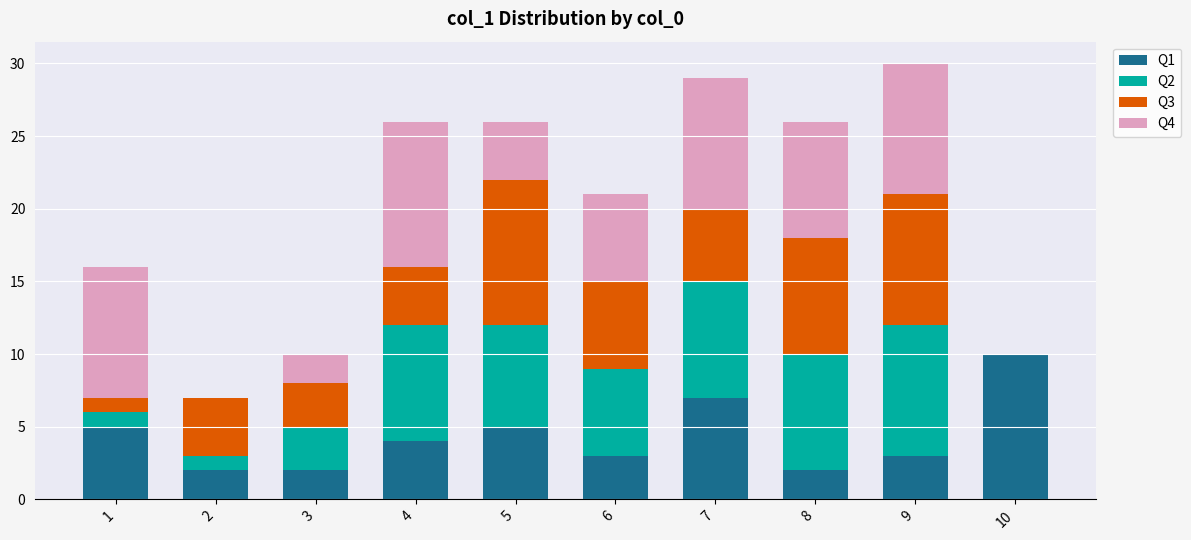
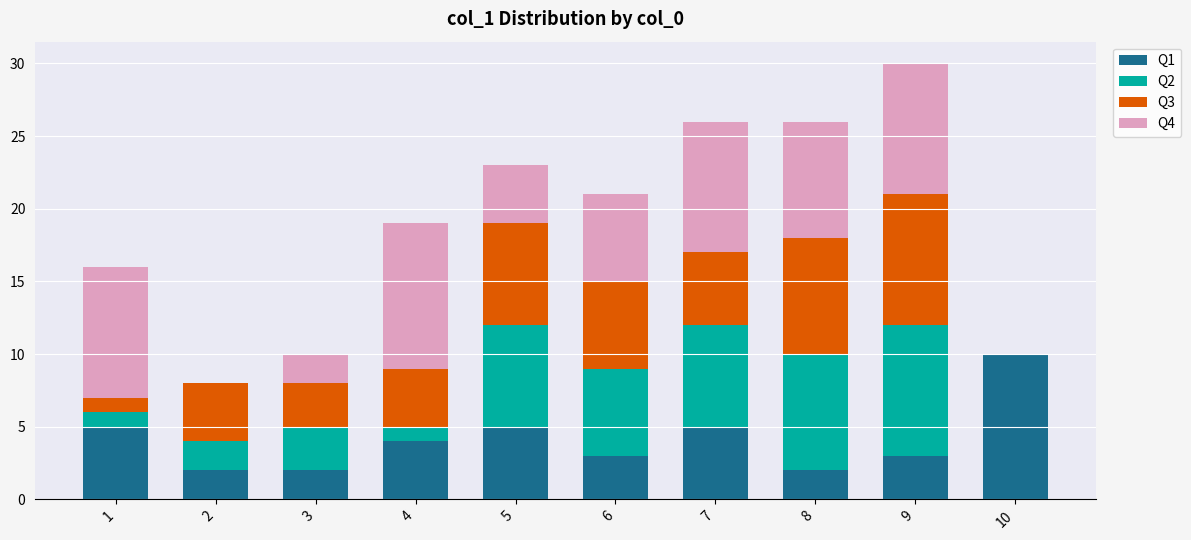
  {
    "Q1": {
      "1": 5,
      "2": 2,
      "3": 2,
      "4": 4,
      "5": 5,
      "6": 3,
-     "7": 7,
+     "7": 5,
      "8": 2,
      "9": 3,
      "10": 10
    },
    "Q2": {
      "1": 1,
-     "2": 1,
+     "2": 2,
      "3": 3,
-     "4": 8,
+     "4": 1,
      "5": 7,
      "6": 6,
-     "7": 8,
+     "7": 7,
      "8": 8,
      "9": 9,
      "10": 0
    },
    "Q3": {
      "1": 1,
      "2": 4,
      "3": 3,
      "4": 4,
-     "5": 10,
+     "5": 7,
      "6": 6,
      "7": 5,
      "8": 8,
      "9": 9,
      "10": 0
    },
    "Q4": {
      "1": 9,
      "2": 0,
      "3": 2,
      "4": 10,
      "5": 4,
      "6": 6,
      "7": 9,
      "8": 8,
      "9": 9,
      "10": 0
    }
  }
